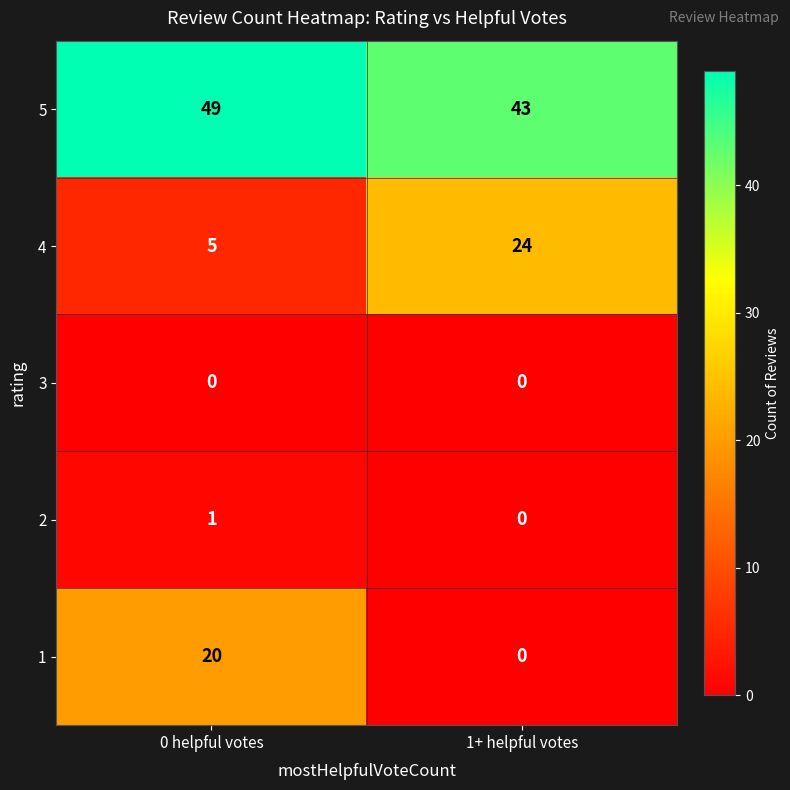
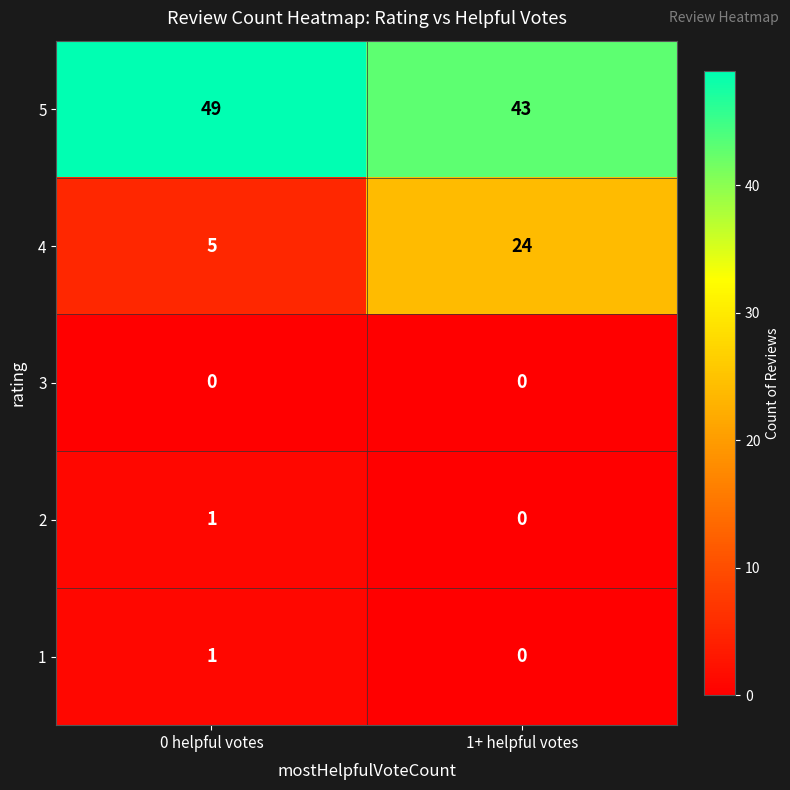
  {
    "5": {
      "0 helpful votes": 49,
      "1+ helpful votes": 43
    },
    "4": {
      "0 helpful votes": 5,
      "1+ helpful votes": 24
    },
    "3": {
      "0 helpful votes": 0,
      "1+ helpful votes": 0
    },
    "2": {
      "0 helpful votes": 1,
      "1+ helpful votes": 0
    },
    "1": {
-     "0 helpful votes": 20,
+     "0 helpful votes": 1,
      "1+ helpful votes": 0
    }
  }
